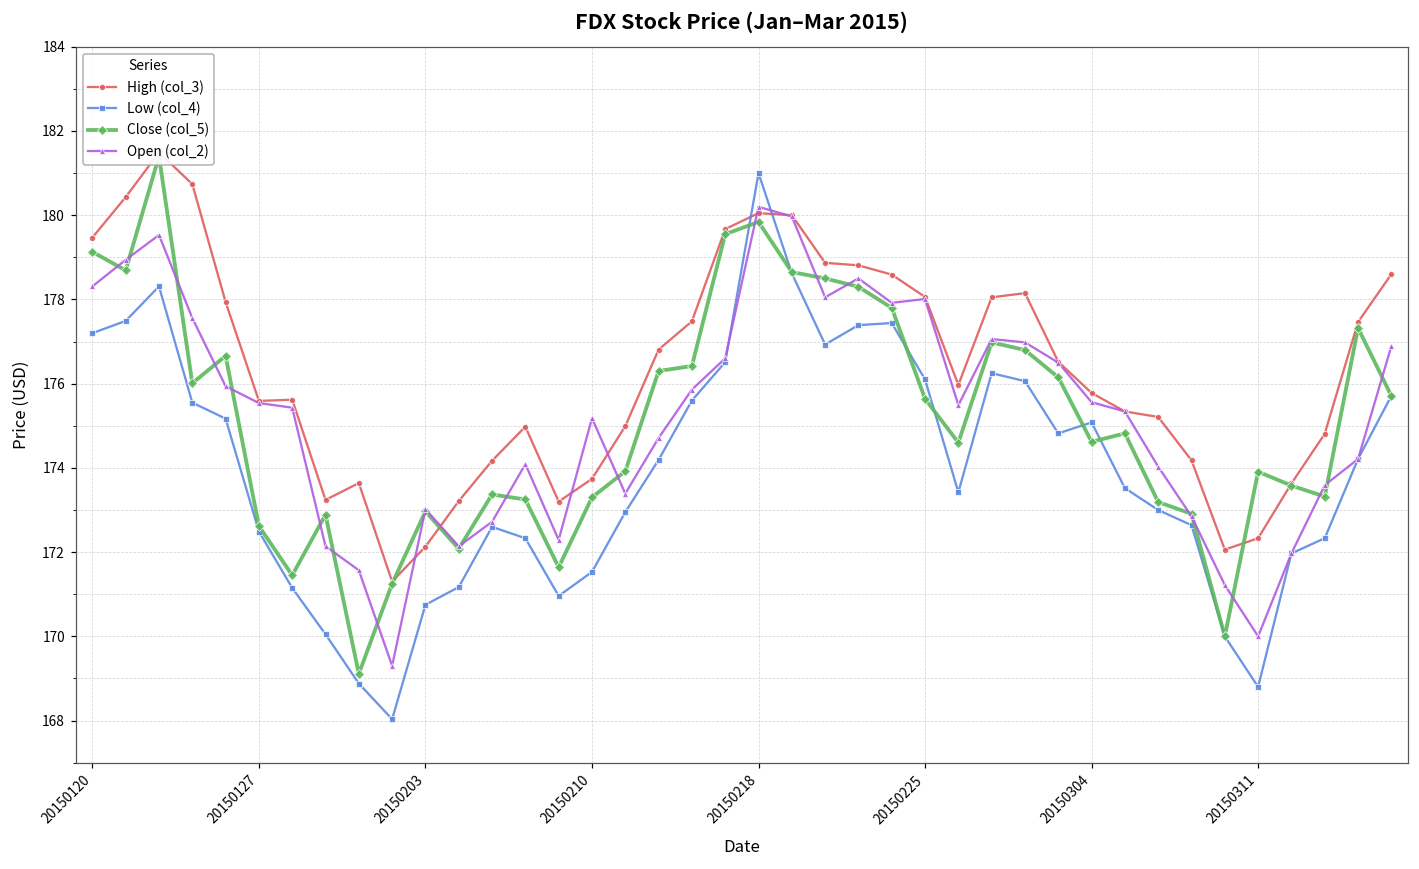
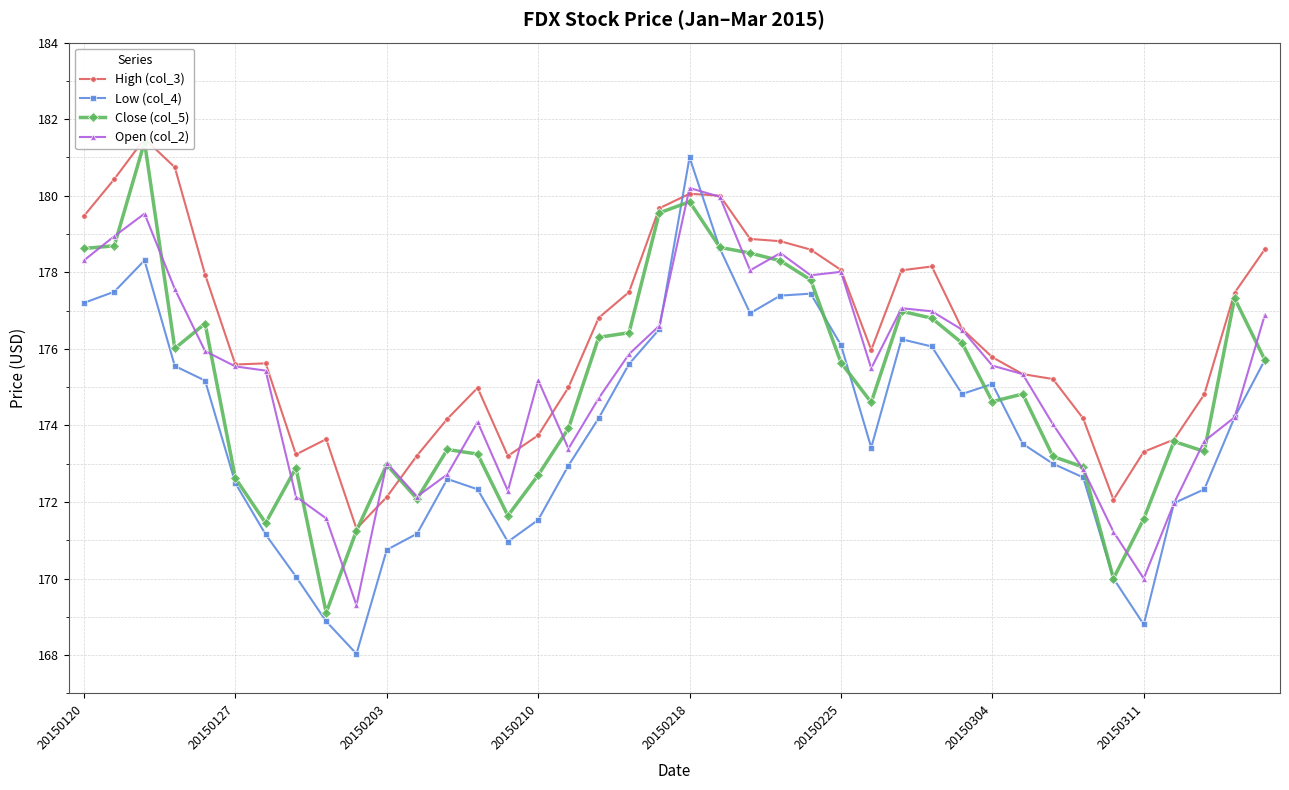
  {
    "High (col_3)": {
      "20150120": 179.5,
      "20150203": 172.1,
      "20150210": 173.7,
      "20150218": 180.1,
      "20150304": 175.8,
-     "20150311": 172.3
+     "20150311": 173.3
    },
    "Low (col_4)": {
      "20150120": 177.2,
      "20150127": 172.5,
      "20150203": 170.8,
      "20150210": 171.5,
      "20150218": 181.0,
      "20150225": 176.1,
      "20150304": 175.1,
      "20150311": 168.8
    },
    "Close (col_5)": {
-     "20150120": 179.1,
+     "20150120": 178.6,
      "20150127": 172.6,
-     "20150210": 173.3,
+     "20150210": 172.7,
      "20150218": 179.8,
      "20150225": 175.6,
      "20150304": 174.6,
-     "20150311": 173.9
+     "20150311": 171.6
    },
    "Open (col_2)": {
      "20150120": 178.3,
      "20150210": 175.2,
      "20150218": 180.2,
      "20150304": 175.6,
      "20150311": 170.0
    }
  }
